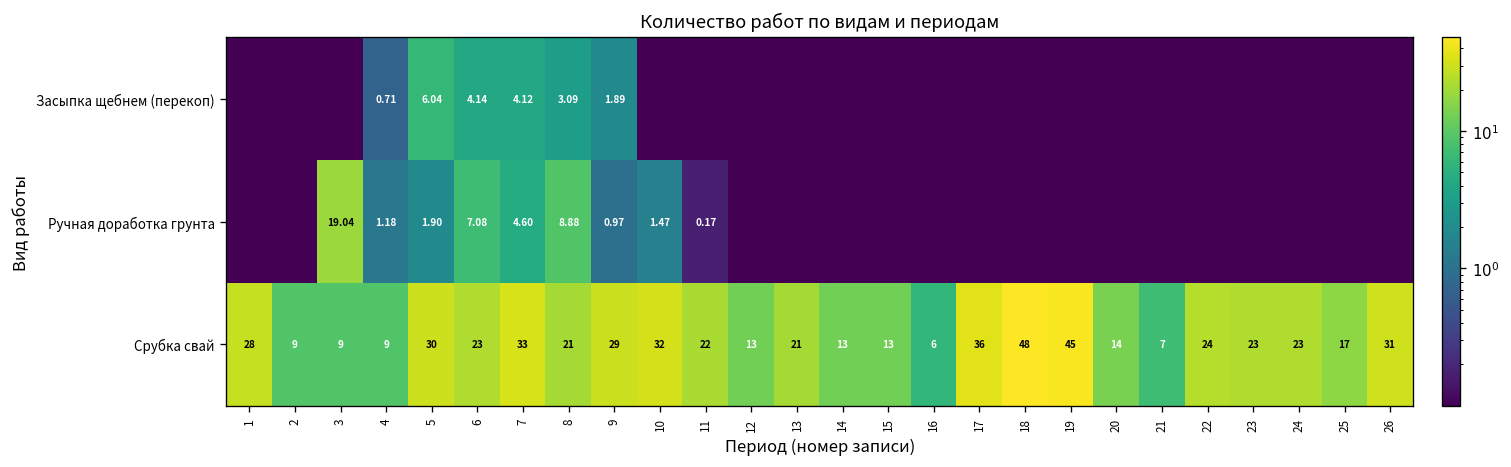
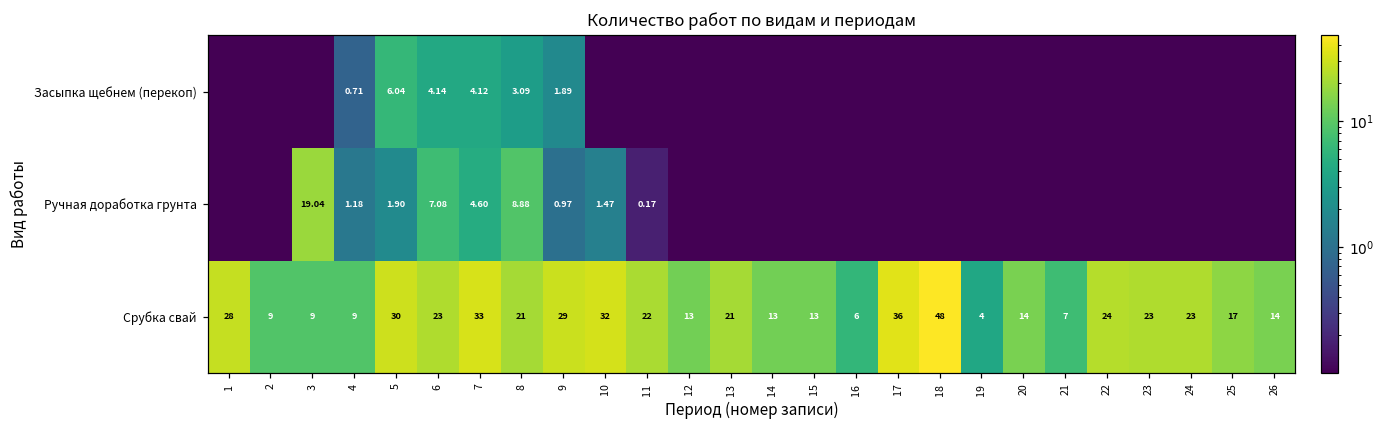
  {
    "Засыпка щебнем (перекоп)": {
      "4": 0.71,
      "5": 6.04,
      "6": 4.14,
      "7": 4.12,
      "8": 3.09,
      "9": 1.89
    },
    "Ручная доработка грунта": {
      "3": 19.04,
      "4": 1.18,
      "5": 1.90,
      "6": 7.08,
      "7": 4.60,
      "8": 8.88,
      "9": 0.97,
      "10": 1.47,
      "11": 0.17
    },
    "Срубка свай": {
      "1": 28,
      "2": 9,
      "3": 9,
      "4": 9,
      "5": 30,
      "6": 23,
      "7": 33,
      "8": 21,
      "9": 29,
      "10": 32,
      "11": 22,
      "12": 13,
      "13": 21,
      "14": 13,
      "15": 13,
      "16": 6,
      "17": 36,
      "18": 48,
-     "19": 45,
+     "19": 4,
      "20": 14,
      "21": 7,
      "22": 24,
      "23": 23,
      "24": 23,
      "25": 17,
-     "26": 31
+     "26": 14
    }
  }
